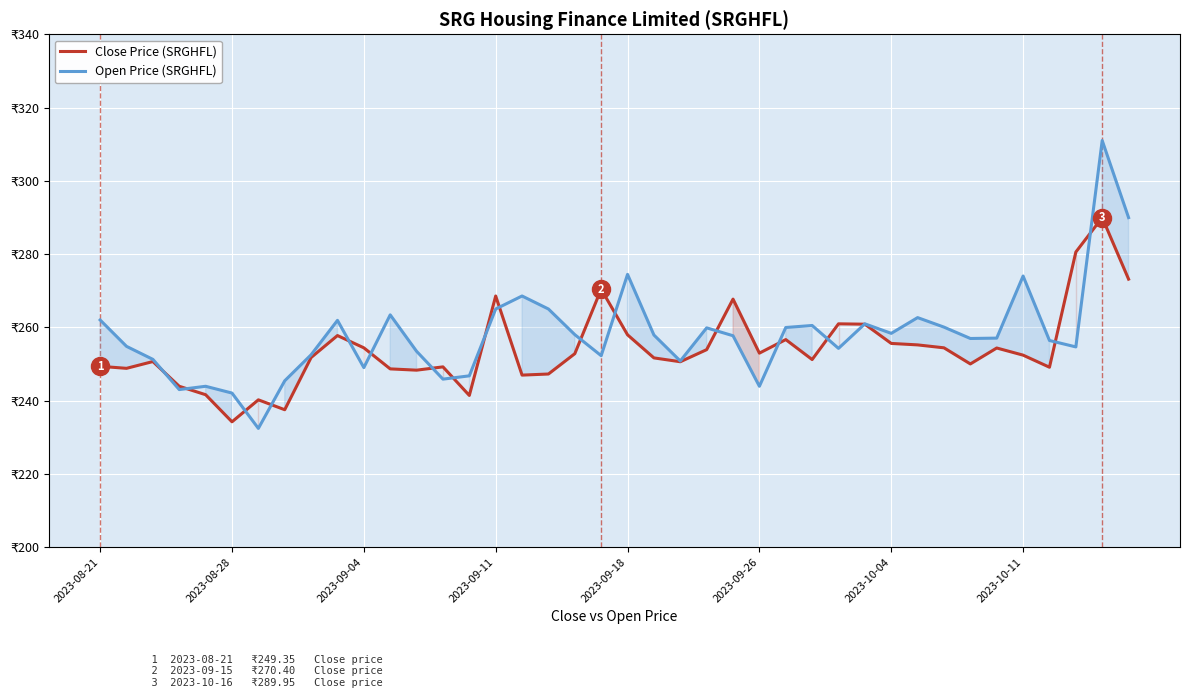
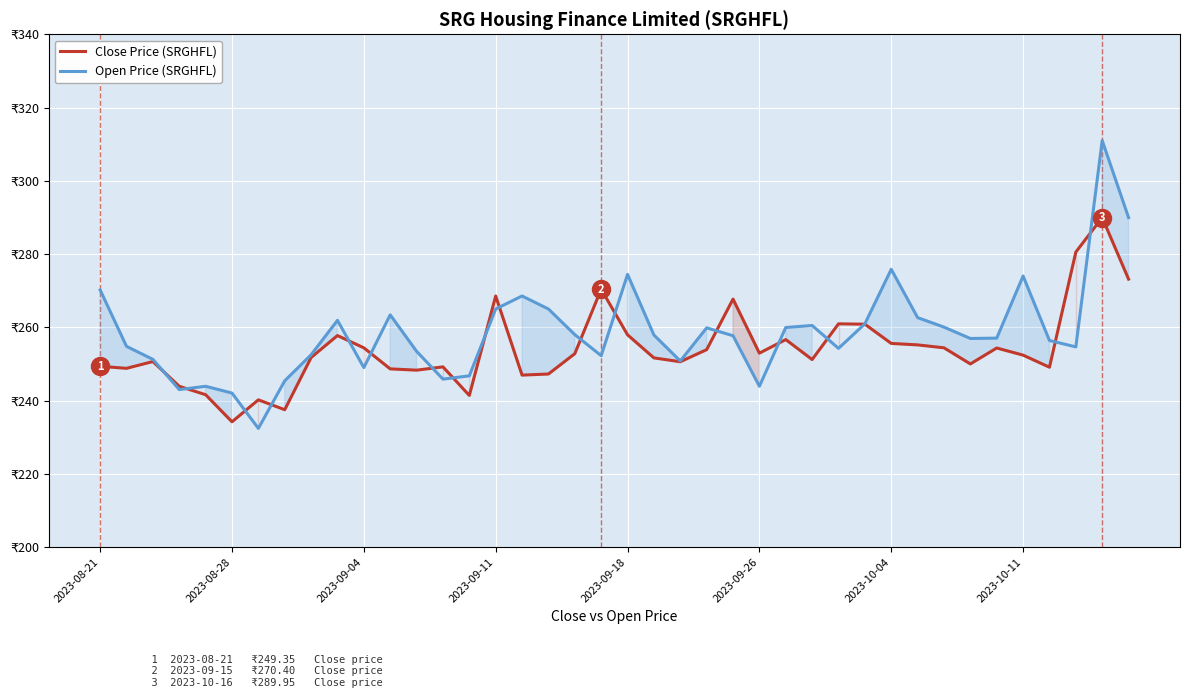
  {
    "Open Price (SRGHFL)": {
-     "2023-08-21": "₹262",
+     "2023-08-21": "₹270",
      "2023-08-28": "₹242",
      "2023-09-04": "₹249",
      "2023-09-11": "₹265",
      "2023-09-18": "₹274",
      "2023-09-26": "₹244",
-     "2023-10-04": "₹258",
+     "2023-10-04": "₹276",
      "2023-10-11": "₹274"
    }
  }
